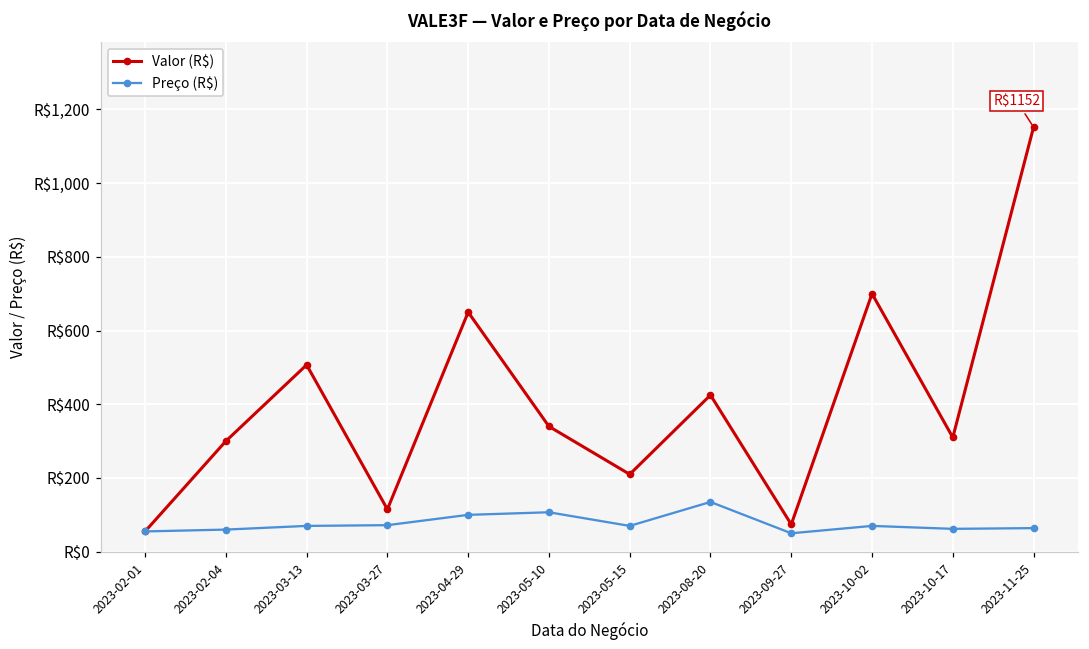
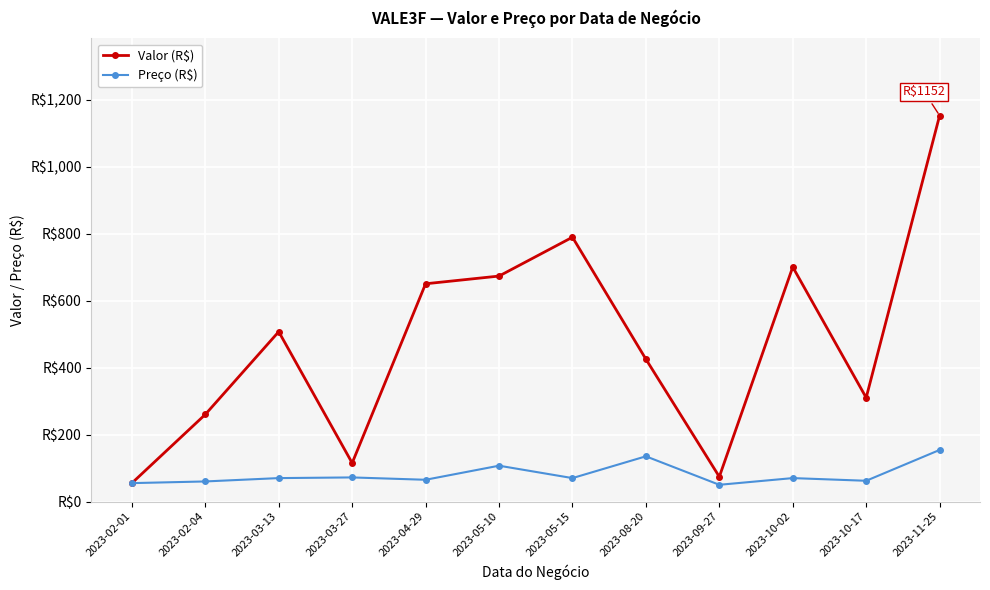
  {
    "Valor (R$)": {
-     "2023-02-04": "R$300",
+     "2023-02-04": "R$260",
      "2023-03-13": "R$510",
      "2023-03-27": "R$120",
      "2023-04-29": "R$650",
-     "2023-05-10": "R$340",
-     "2023-05-15": "R$210",
+     "2023-05-10": "R$670",
+     "2023-05-15": "R$790",
      "2023-08-20": "R$430",
      "2023-09-27": "R$70",
      "2023-10-02": "R$700",
      "2023-10-17": "R$310"
    },
    "Preço (R$)": {
      "2023-02-04": "R$60",
      "2023-03-13": "R$70",
      "2023-03-27": "R$70",
-     "2023-04-29": "R$100",
+     "2023-04-29": "R$70",
      "2023-05-10": "R$110",
      "2023-05-15": "R$70",
      "2023-08-20": "R$140",
      "2023-09-27": "R$50",
      "2023-10-02": "R$70",
      "2023-10-17": "R$60",
-     "2023-11-25": "R$60"
+     "2023-11-25": "R$150"
    }
  }
